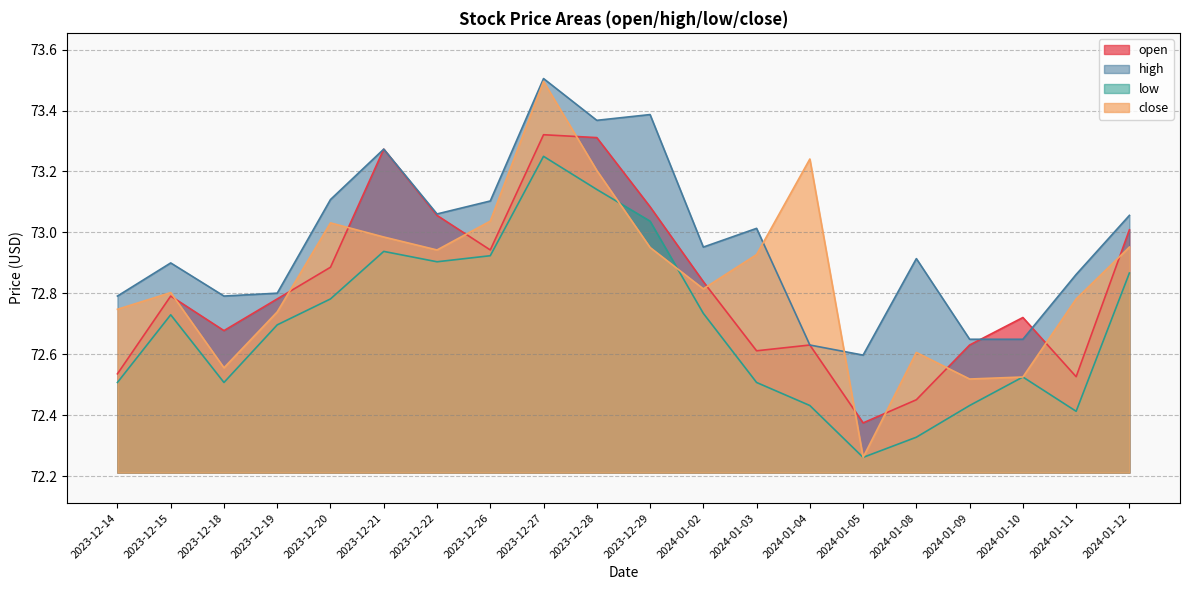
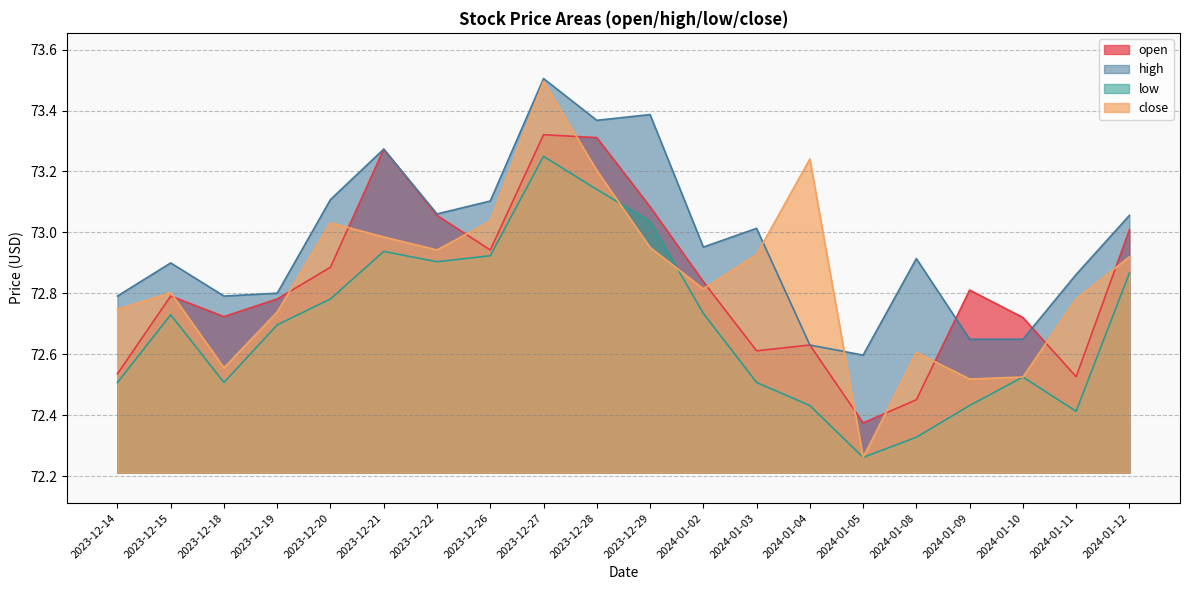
  {
    "open": {
      "2023-12-14": 72.54,
      "2023-12-15": 72.79,
-     "2023-12-18": 72.68,
+     "2023-12-18": 72.72,
      "2023-12-19": 72.78,
      "2023-12-20": 72.89,
      "2023-12-26": 72.94,
      "2023-12-27": 73.32,
      "2023-12-28": 73.31,
      "2023-12-29": 73.08,
      "2024-01-02": 72.84,
      "2024-01-03": 72.61,
      "2024-01-05": 72.37,
      "2024-01-08": 72.45,
-     "2024-01-09": 72.63,
+     "2024-01-09": 72.81,
      "2024-01-10": 72.72,
      "2024-01-11": 72.53,
      "2024-01-12": 73.01
    },
    "close": {
      "2023-12-14": 72.75,
      "2023-12-15": 72.80,
      "2023-12-18": 72.56,
      "2023-12-19": 72.74,
      "2023-12-20": 73.03,
      "2023-12-21": 72.98,
      "2023-12-22": 72.94,
      "2023-12-26": 73.04,
      "2023-12-27": 73.50,
      "2023-12-28": 73.20,
      "2023-12-29": 72.95,
      "2024-01-02": 72.81,
      "2024-01-03": 72.93,
      "2024-01-04": 73.24,
      "2024-01-08": 72.61,
      "2024-01-09": 72.52,
      "2024-01-11": 72.78,
-     "2024-01-12": 72.95
+     "2024-01-12": 72.92
    }
  }
